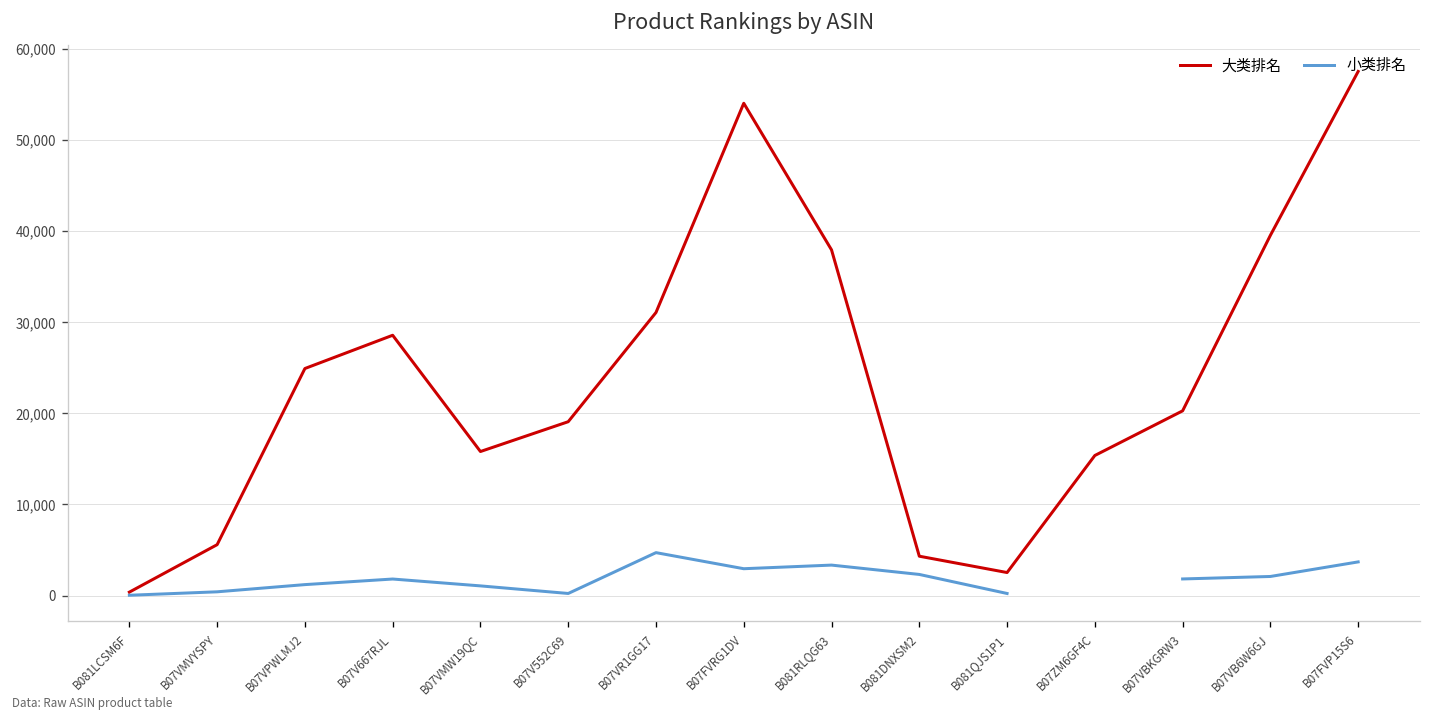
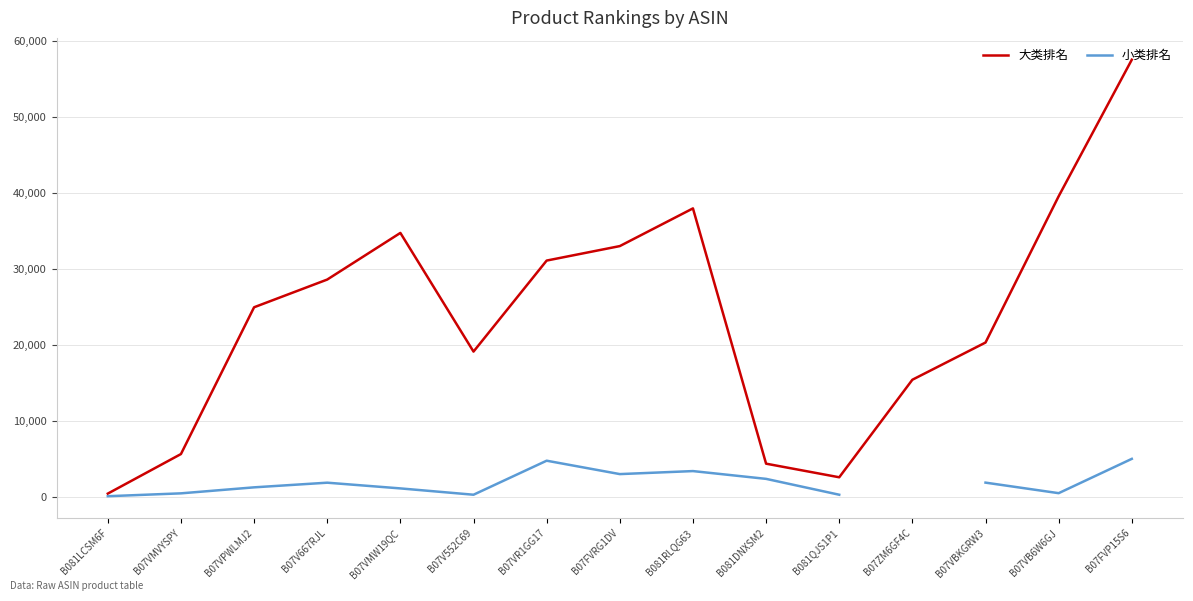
  {
    "大类排名": {
      "B081LCSM6F": "0",
      "B07VMVYSPY": "6,000",
      "B07VPWLMJ2": "25,000",
      "B07V667RJL": "29,000",
-     "B07VMW19QC": "16,000",
+     "B07VMW19QC": "35,000",
      "B07V552C69": "19,000",
      "B07VR1GG17": "31,000",
-     "B07FVRG1DV": "54,000",
+     "B07FVRG1DV": "33,000",
      "B081RLQG63": "38,000",
      "B081DNXSM2": "4,000",
      "B081QJS1P1": "3,000",
      "B07ZM6GF4C": "15,000",
      "B07VBKGRW3": "20,000",
      "B07VB6W6GJ": "40,000",
      "B07FVP15S6": "58,000"
    },
    "小类排名": {
      "B081LCSM6F": "0",
      "B07VMVYSPY": "0",
      "B07VPWLMJ2": "1,000",
      "B07V667RJL": "2,000",
      "B07VMW19QC": "1,000",
      "B07V552C69": "0",
      "B07VR1GG17": "5,000",
      "B07FVRG1DV": "3,000",
      "B081RLQG63": "3,000",
      "B081DNXSM2": "2,000",
      "B081QJS1P1": "0",
      "B07VBKGRW3": "2,000",
-     "B07VB6W6GJ": "2,000",
-     "B07FVP15S6": "4,000"
+     "B07VB6W6GJ": "0",
+     "B07FVP15S6": "5,000"
    }
  }
